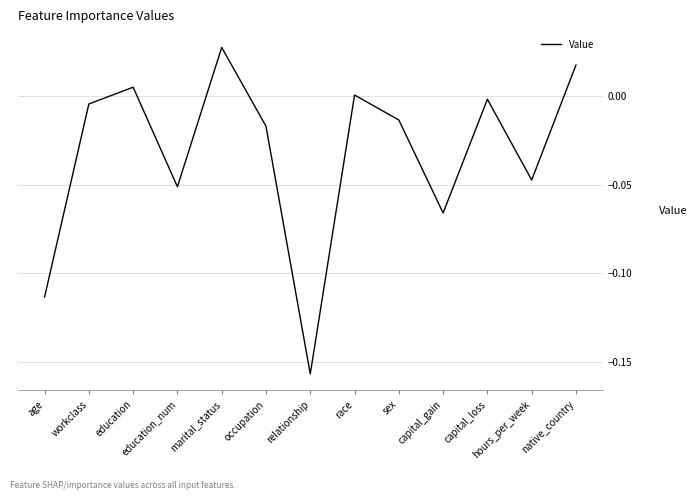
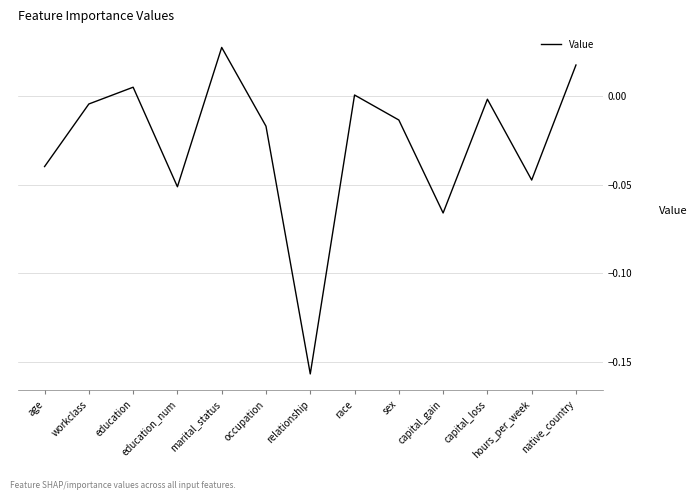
  {
-   "age": -0.114,
+   "age": -0.040,
    "workclass": -0.004,
    "education": 0.005,
    "education_num": -0.051,
    "marital_status": 0.027,
    "occupation": -0.017,
    "relationship": -0.157,
    "race": 0.001,
    "sex": -0.014,
    "capital_gain": -0.066,
    "capital_loss": -0.002,
    "hours_per_week": -0.047,
    "native_country": 0.018
  }
